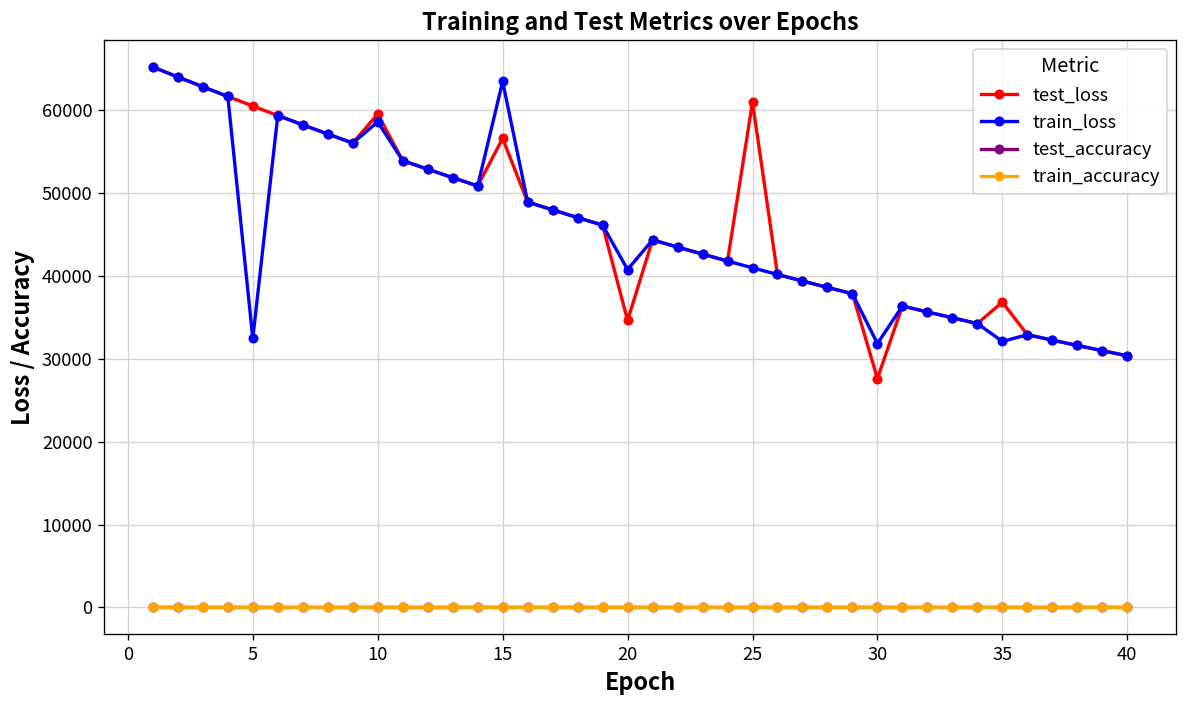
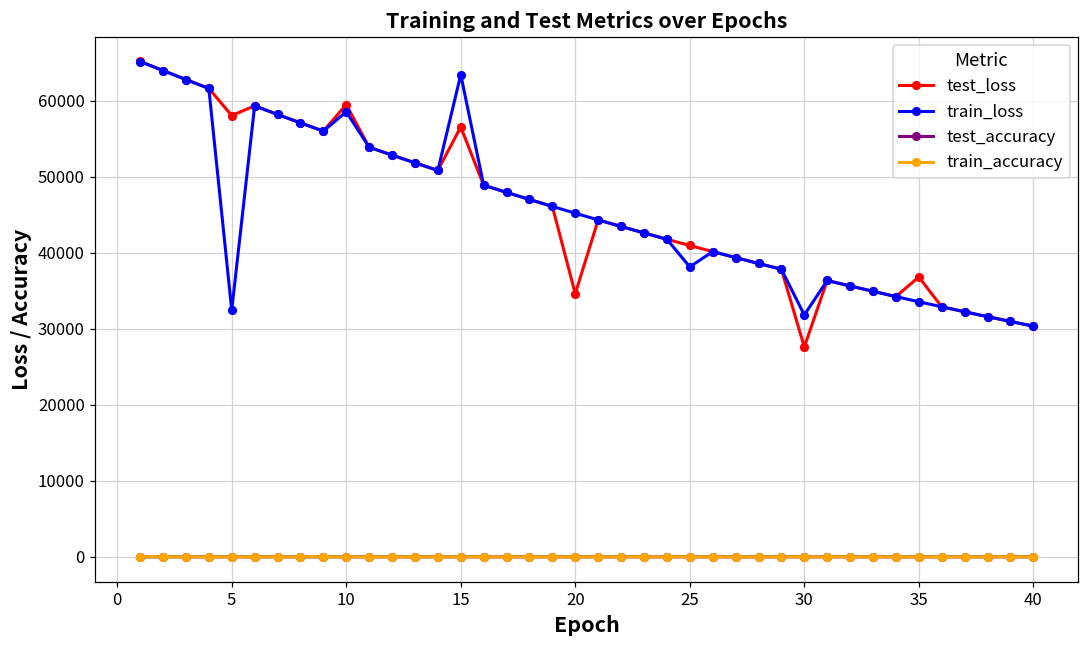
  {
    "test_loss": {
-     "5": 60000,
+     "5": 58000,
      "10": 60000,
      "15": 57000,
      "20": 35000,
-     "25": 61000,
+     "25": 41000,
      "30": 28000,
      "35": 37000
    },
    "train_loss": {
      "5": 32000,
      "10": 59000,
      "15": 63000,
-     "20": 41000,
-     "25": 41000,
+     "20": 45000,
+     "25": 38000,
      "30": 32000,
-     "35": 32000
+     "35": 34000
    },
    "train_accuracy": {
      "5": 0,
      "10": 0,
      "15": 0,
      "20": 0,
      "25": 0,
      "30": 0,
      "35": 0,
      "40": 0
    }
  }
